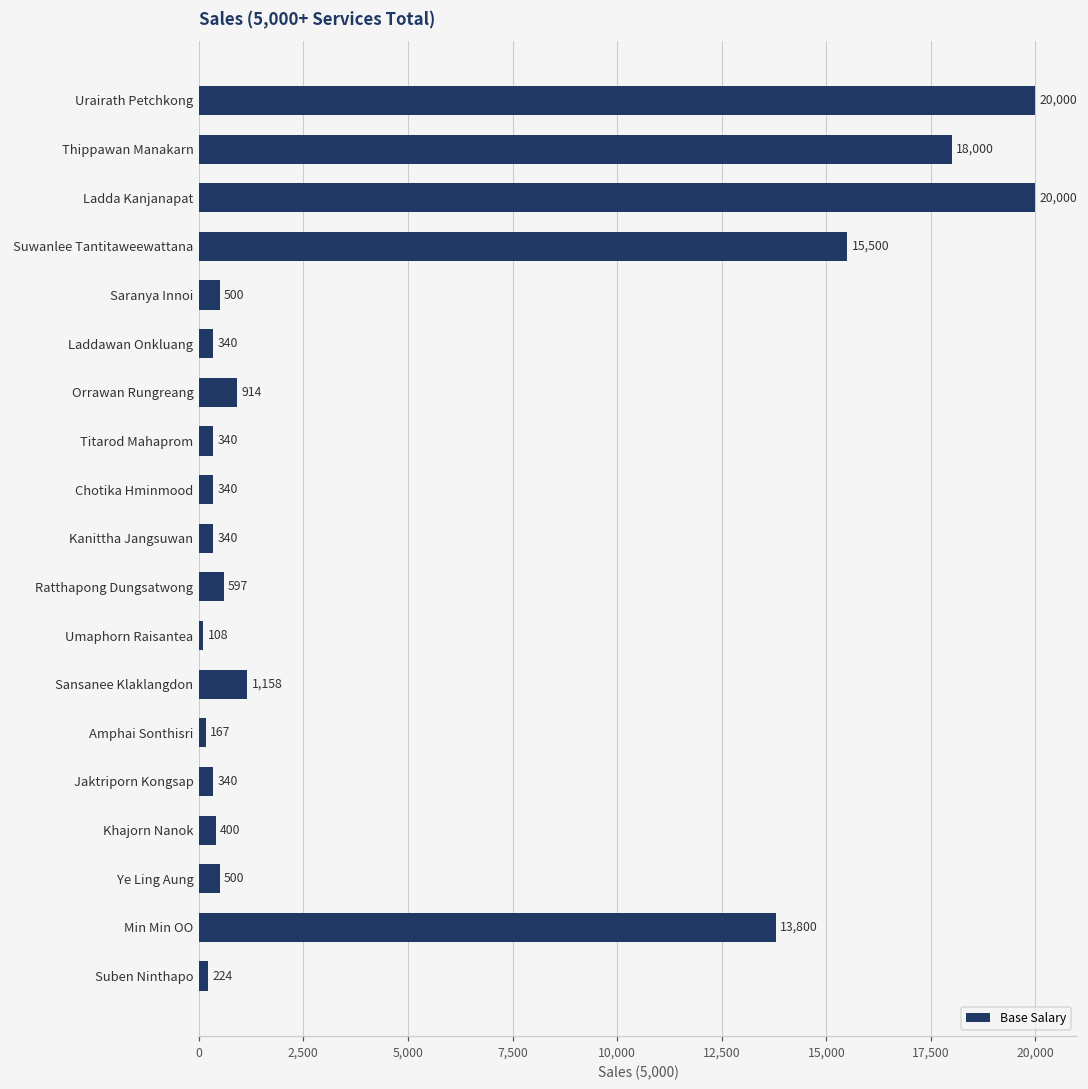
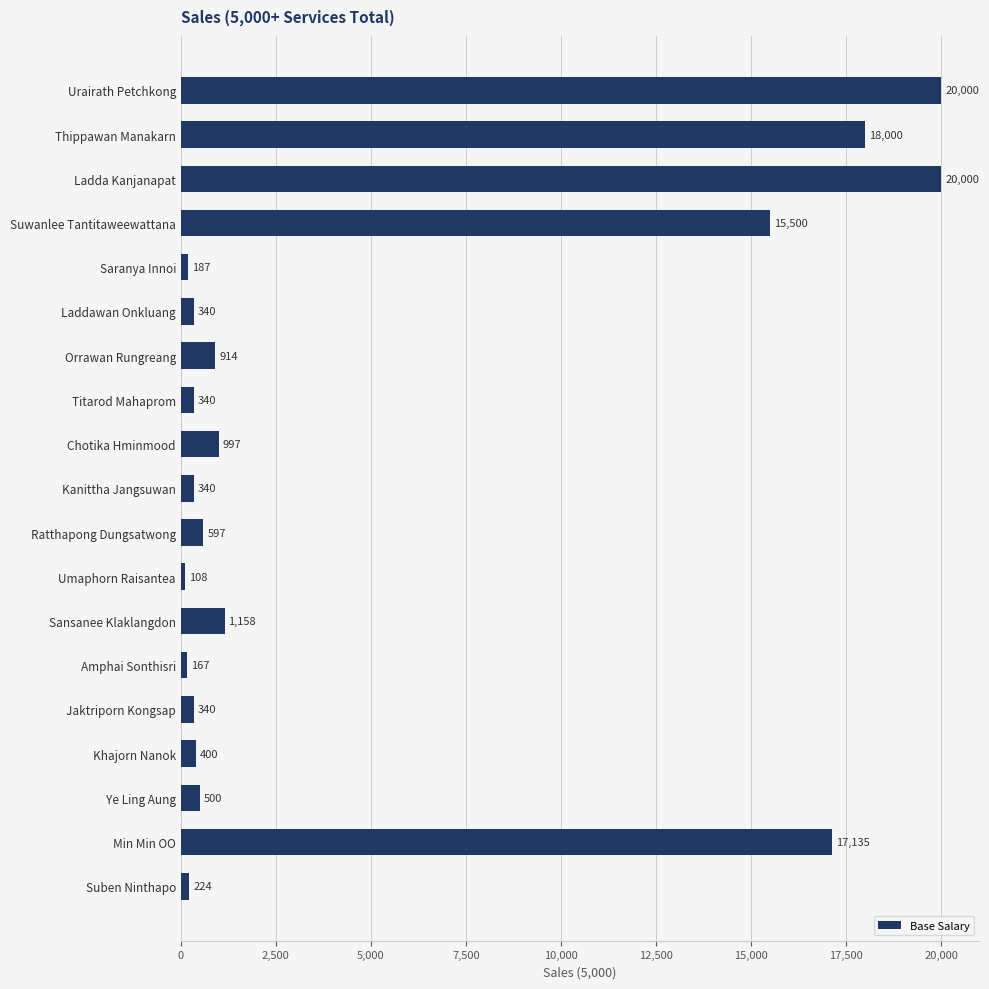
  {
    "Urairath Petchkong": "20,000",
    "Thippawan Manakarn": "18,000",
    "Ladda Kanjanapat": "20,000",
    "Suwanlee Tantitaweewattana": "15,500",
-   "Saranya Innoi": "500",
+   "Saranya Innoi": "187",
    "Laddawan Onkluang": "340",
    "Orrawan Rungreang": "914",
    "Titarod Mahaprom": "340",
-   "Chotika Hminmood": "340",
+   "Chotika Hminmood": "997",
    "Kanittha Jangsuwan": "340",
    "Ratthapong Dungsatwong": "597",
    "Umaphorn Raisantea": "108",
    "Sansanee Klaklangdon": "1,158",
    "Amphai Sonthisri": "167",
    "Jaktriporn Kongsap": "340",
    "Khajorn Nanok": "400",
    "Ye Ling Aung": "500",
-   "Min Min OO": "13,800",
+   "Min Min OO": "17,135",
    "Suben Ninthapo": "224"
  }
